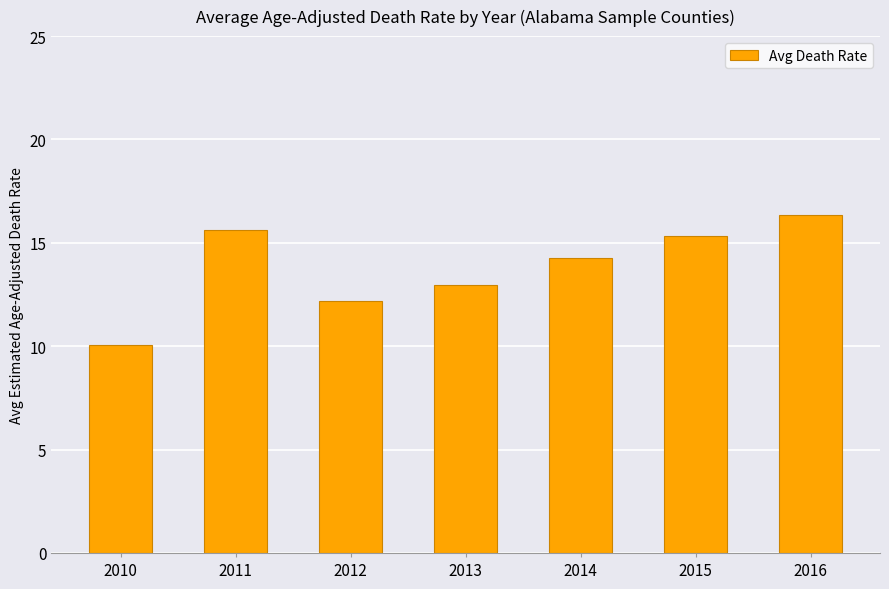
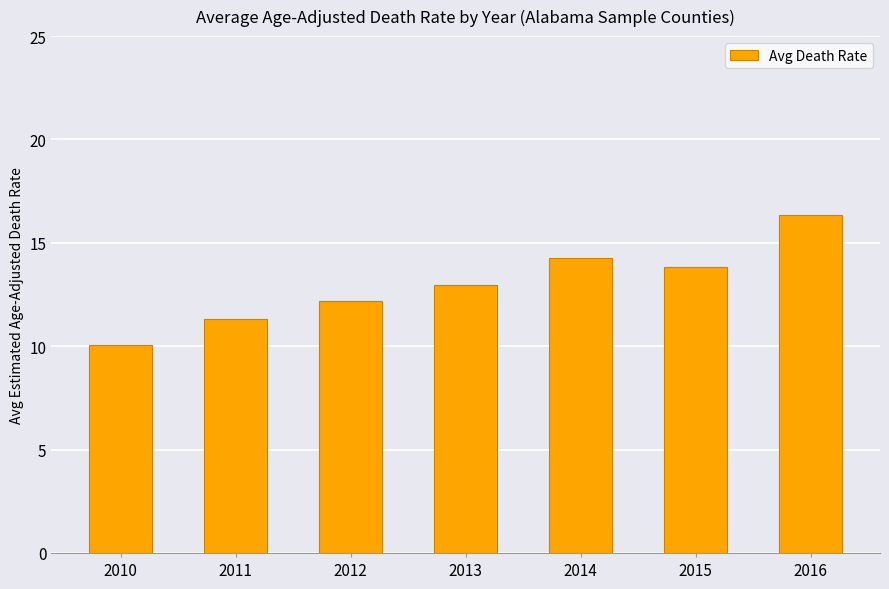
  {
    "2010": 10.1,
-   "2011": 15.6,
+   "2011": 11.3,
    "2012": 12.2,
    "2013": 13.0,
    "2014": 14.3,
-   "2015": 15.3,
+   "2015": 13.8,
    "2016": 16.4
  }
